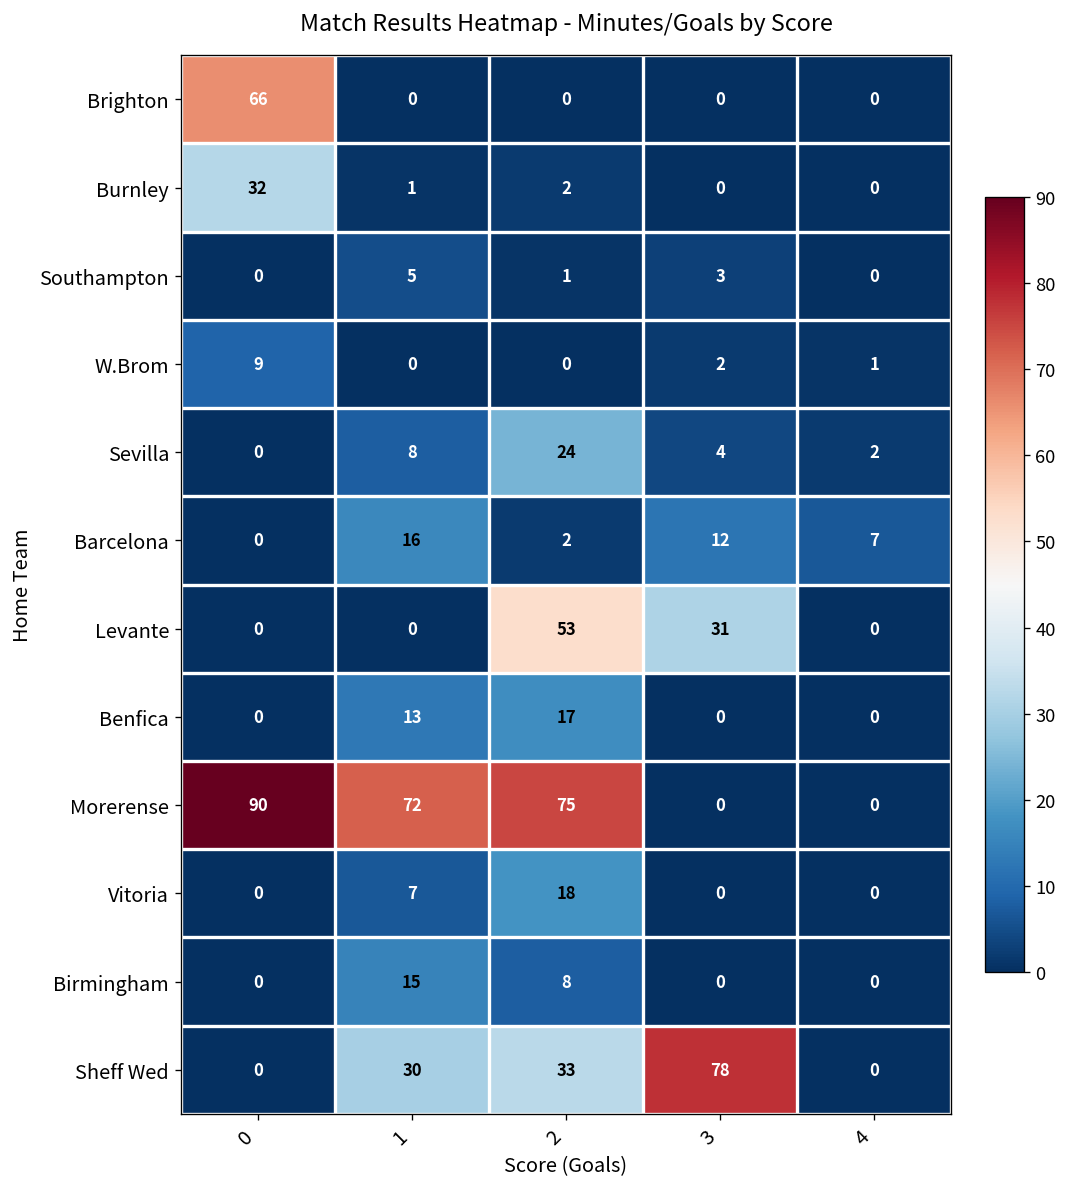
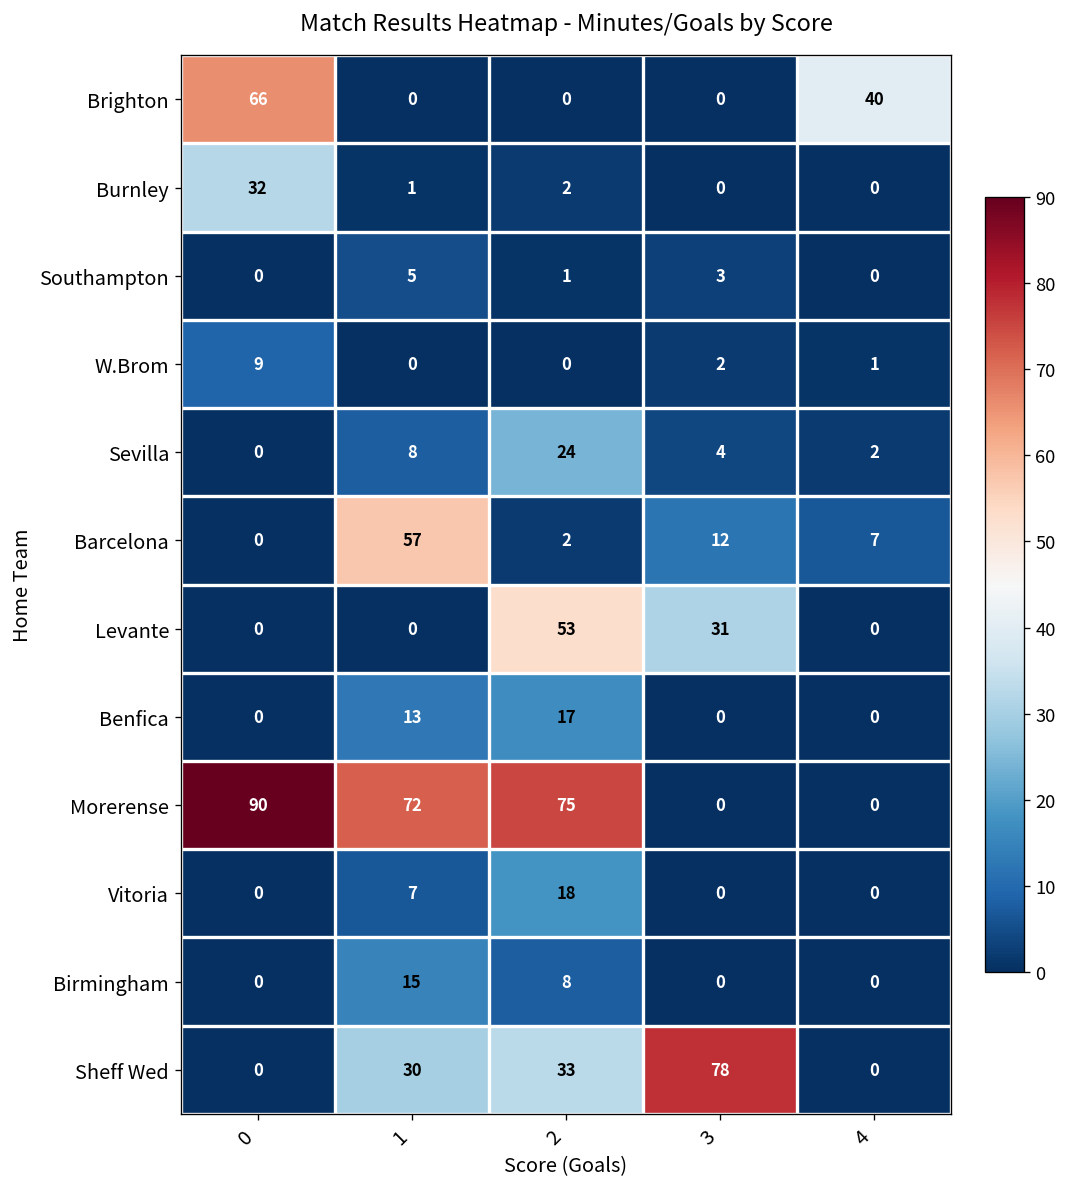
  {
    "Brighton": {
      "0": 66,
      "1": 0,
      "2": 0,
      "3": 0,
-     "4": 0
+     "4": 40
    },
    "Burnley": {
      "0": 32,
      "1": 1,
      "2": 2,
      "3": 0,
      "4": 0
    },
    "Southampton": {
      "0": 0,
      "1": 5,
      "2": 1,
      "3": 3,
      "4": 0
    },
    "W.Brom": {
      "0": 9,
      "1": 0,
      "2": 0,
      "3": 2,
      "4": 1
    },
    "Sevilla": {
      "0": 0,
      "1": 8,
      "2": 24,
      "3": 4,
      "4": 2
    },
    "Barcelona": {
      "0": 0,
-     "1": 16,
+     "1": 57,
      "2": 2,
      "3": 12,
      "4": 7
    },
    "Levante": {
      "0": 0,
      "1": 0,
      "2": 53,
      "3": 31,
      "4": 0
    },
    "Benfica": {
      "0": 0,
      "1": 13,
      "2": 17,
      "3": 0,
      "4": 0
    },
    "Morerense": {
      "0": 90,
      "1": 72,
      "2": 75,
      "3": 0,
      "4": 0
    },
    "Vitoria": {
      "0": 0,
      "1": 7,
      "2": 18,
      "3": 0,
      "4": 0
    },
    "Birmingham": {
      "0": 0,
      "1": 15,
      "2": 8,
      "3": 0,
      "4": 0
    },
    "Sheff Wed": {
      "0": 0,
      "1": 30,
      "2": 33,
      "3": 78,
      "4": 0
    }
  }
